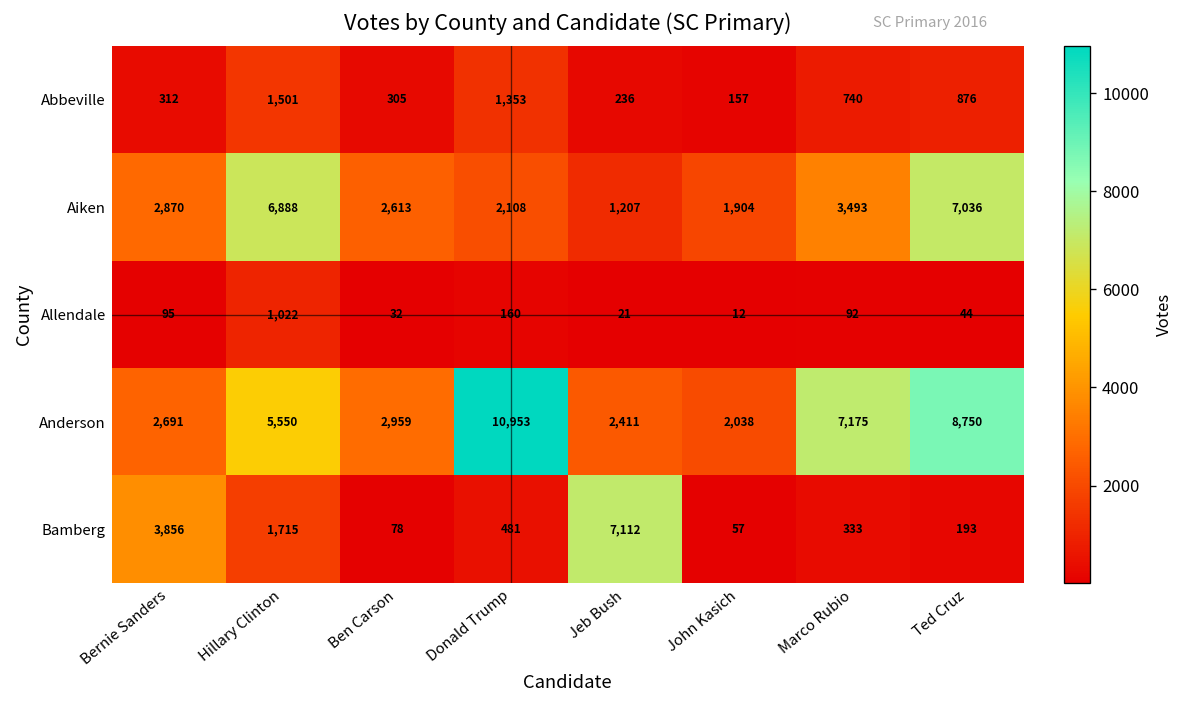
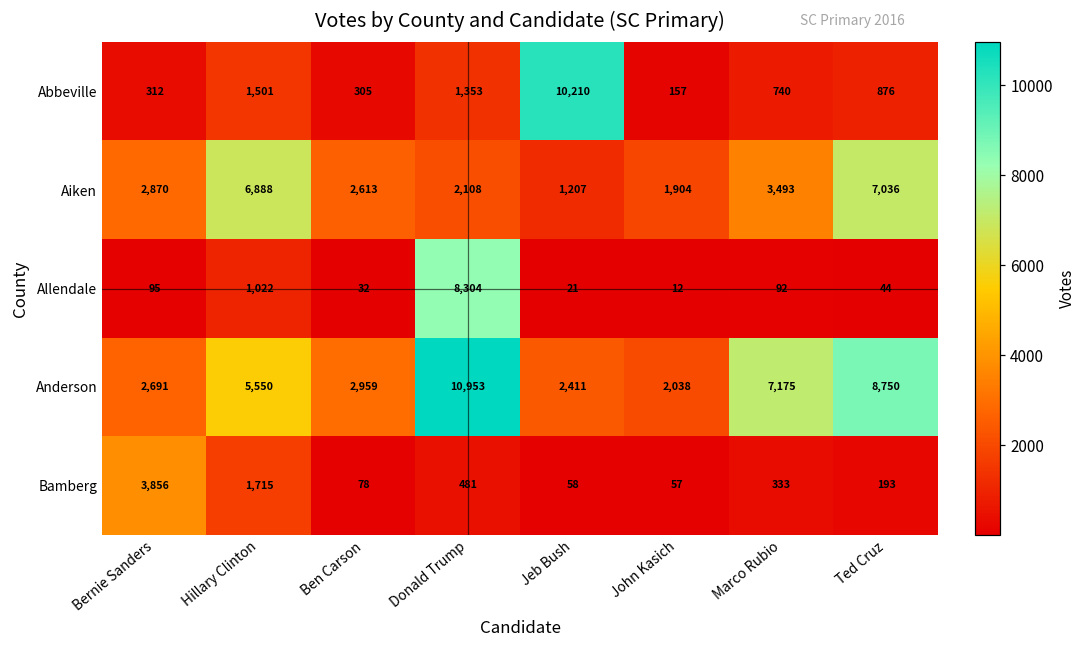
  {
    "Abbeville": {
      "Bernie Sanders": "312",
      "Hillary Clinton": "1,501",
      "Ben Carson": "305",
      "Donald Trump": "1,353",
-     "Jeb Bush": "236",
+     "Jeb Bush": "10,210",
      "John Kasich": "157",
      "Marco Rubio": "740",
      "Ted Cruz": "876"
    },
    "Aiken": {
      "Bernie Sanders": "2,870",
      "Hillary Clinton": "6,888",
      "Ben Carson": "2,613",
      "Donald Trump": "2,108",
      "Jeb Bush": "1,207",
      "John Kasich": "1,904",
      "Marco Rubio": "3,493",
      "Ted Cruz": "7,036"
    },
    "Allendale": {
      "Bernie Sanders": "95",
      "Hillary Clinton": "1,022",
      "Ben Carson": "32",
-     "Donald Trump": "160",
+     "Donald Trump": "8,304",
      "Jeb Bush": "21",
      "John Kasich": "12",
      "Marco Rubio": "92",
      "Ted Cruz": "44"
    },
    "Anderson": {
      "Bernie Sanders": "2,691",
      "Hillary Clinton": "5,550",
      "Ben Carson": "2,959",
      "Donald Trump": "10,953",
      "Jeb Bush": "2,411",
      "John Kasich": "2,038",
      "Marco Rubio": "7,175",
      "Ted Cruz": "8,750"
    },
    "Bamberg": {
      "Bernie Sanders": "3,856",
      "Hillary Clinton": "1,715",
      "Ben Carson": "78",
      "Donald Trump": "481",
-     "Jeb Bush": "7,112",
+     "Jeb Bush": "58",
      "John Kasich": "57",
      "Marco Rubio": "333",
      "Ted Cruz": "193"
    }
  }
